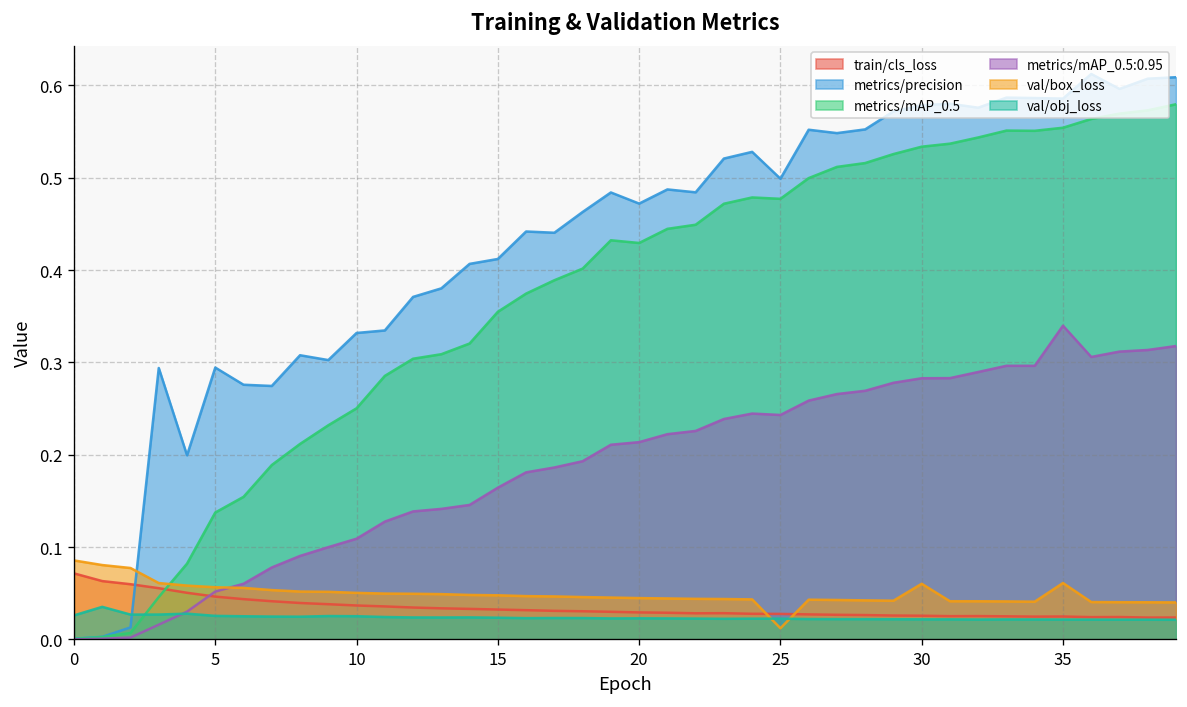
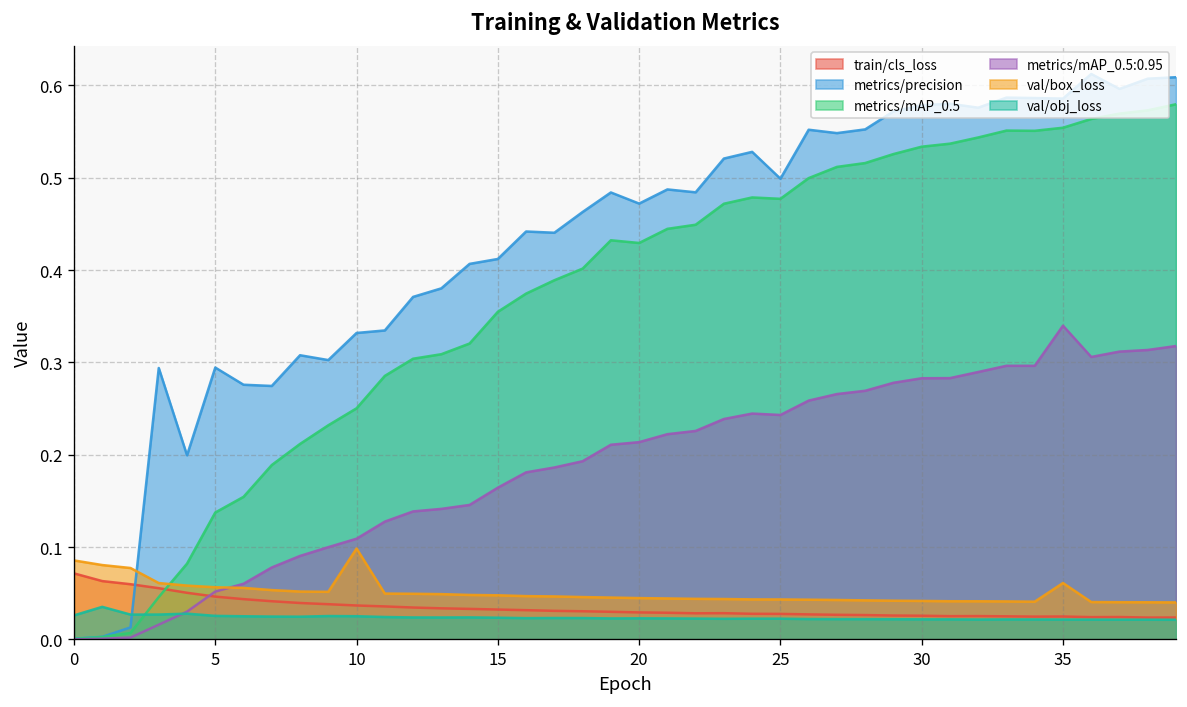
  {
    "train/cls_loss": {
      "0": 0.07,
      "5": 0.05,
      "10": 0.04,
      "15": 0.03,
      "20": 0.03,
      "25": 0.03,
      "30": 0.03
    },
    "metrics/precision": {
      "5": 0.29,
      "10": 0.33,
      "15": 0.41,
      "20": 0.47,
      "25": 0.50
    },
    "metrics/mAP_0.5:0.95": {
      "5": 0.05,
      "10": 0.11,
      "15": 0.16,
      "20": 0.21,
      "25": 0.24,
      "30": 0.28,
      "35": 0.34
    },
    "val/box_loss": {
      "0": 0.09,
      "5": 0.06,
-     "10": 0.05,
+     "10": 0.10,
      "15": 0.05,
      "20": 0.04,
-     "25": 0.01,
-     "30": 0.06,
+     "25": 0.04,
+     "30": 0.04,
      "35": 0.06
    }
  }
